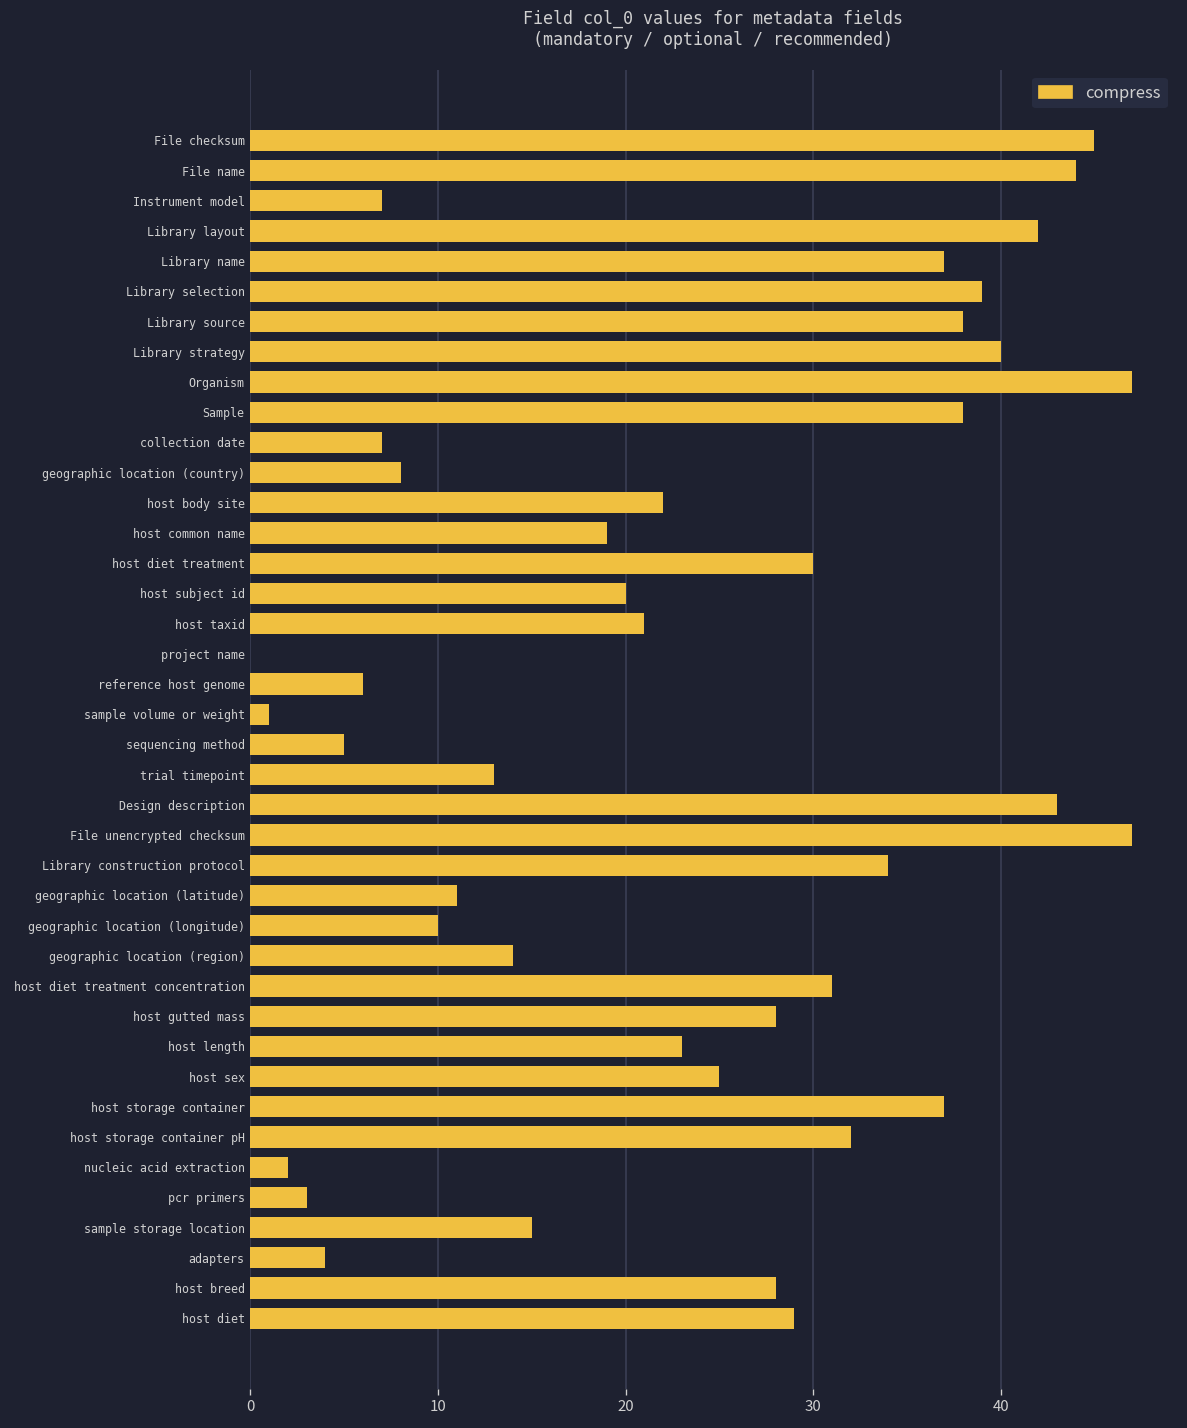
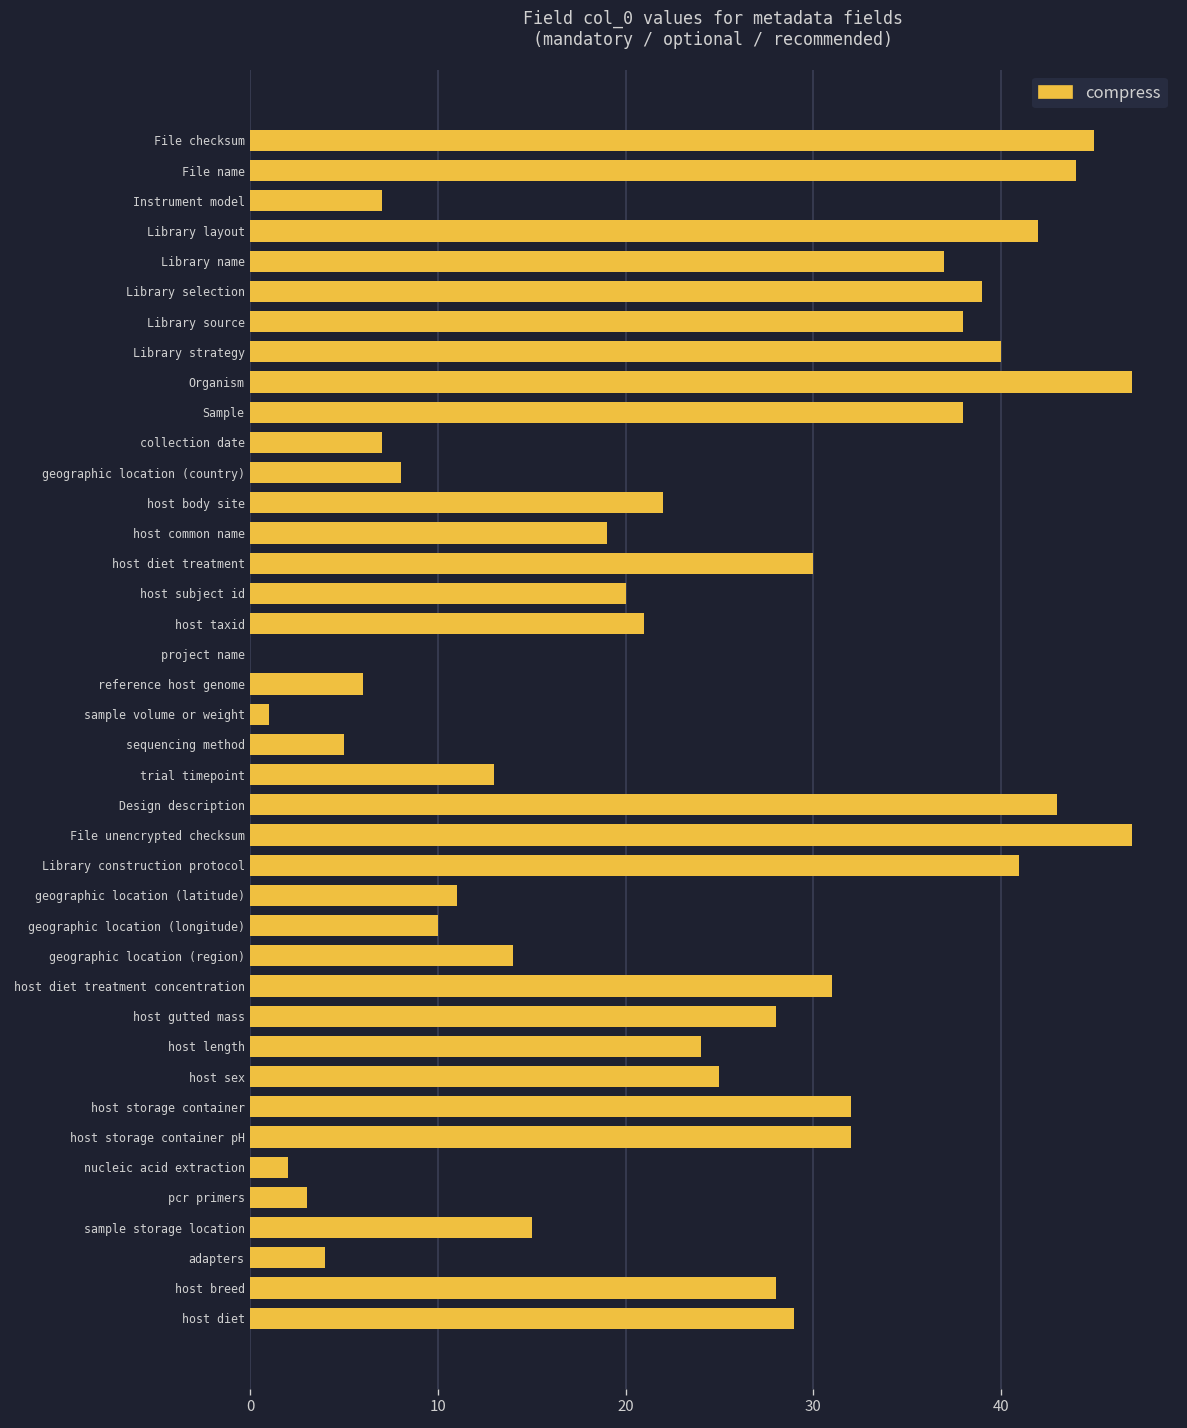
  {
    "File checksum": 45,
    "File name": 44,
    "Instrument model": 7,
    "Library layout": 42,
    "Library name": 37,
    "Library selection": 39,
    "Library source": 38,
    "Library strategy": 40,
    "Organism": 47,
    "Sample": 38,
    "collection date": 7,
    "geographic location (country)": 8,
    "host body site": 22,
    "host common name": 19,
    "host diet treatment": 30,
    "host subject id": 20,
    "host taxid": 21,
    "project name": 0,
    "reference host genome": 6,
    "sample volume or weight": 1,
    "sequencing method": 5,
    "trial timepoint": 13,
    "Design description": 43,
    "File unencrypted checksum": 47,
-   "Library construction protocol": 34,
+   "Library construction protocol": 41,
    "geographic location (latitude)": 11,
    "geographic location (longitude)": 10,
    "geographic location (region)": 14,
    "host diet treatment concentration": 31,
    "host gutted mass": 28,
-   "host length": 23,
+   "host length": 24,
    "host sex": 25,
-   "host storage container": 37,
+   "host storage container": 32,
    "host storage container pH": 32,
    "nucleic acid extraction": 2,
    "pcr primers": 3,
    "sample storage location": 15,
    "adapters": 4,
    "host breed": 28,
    "host diet": 29
  }
